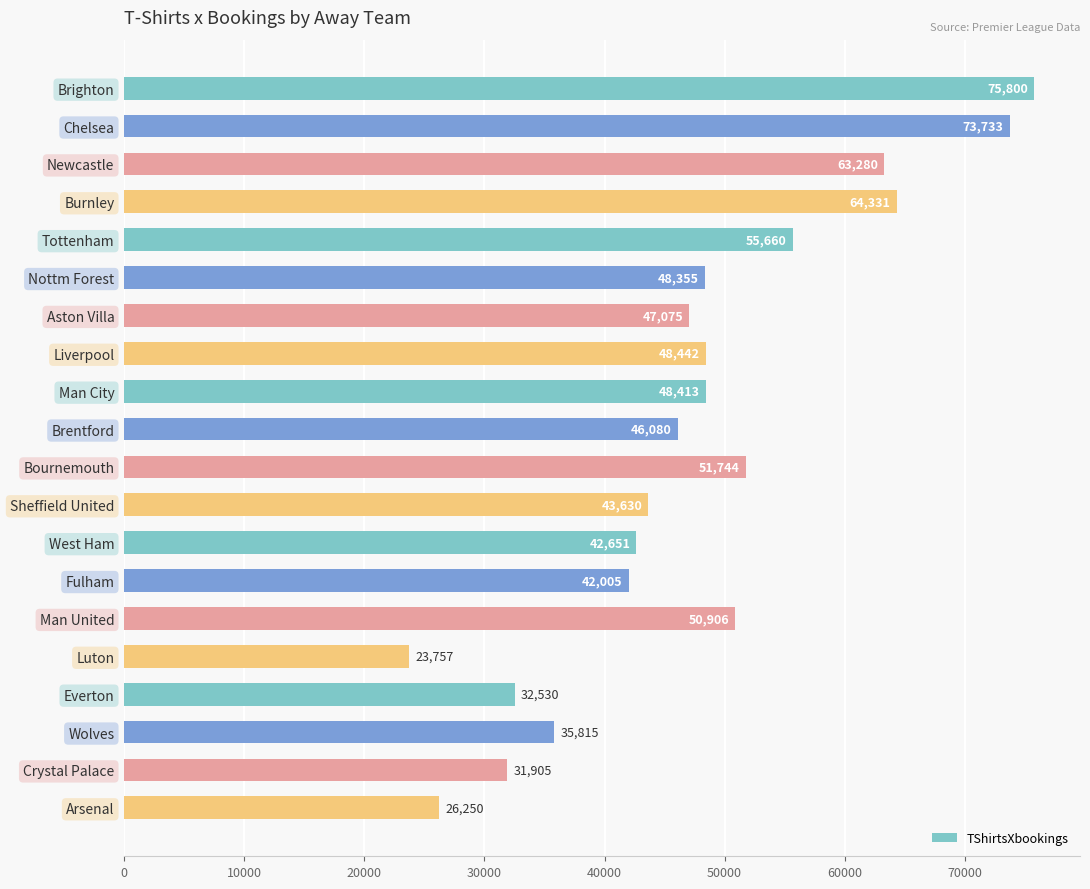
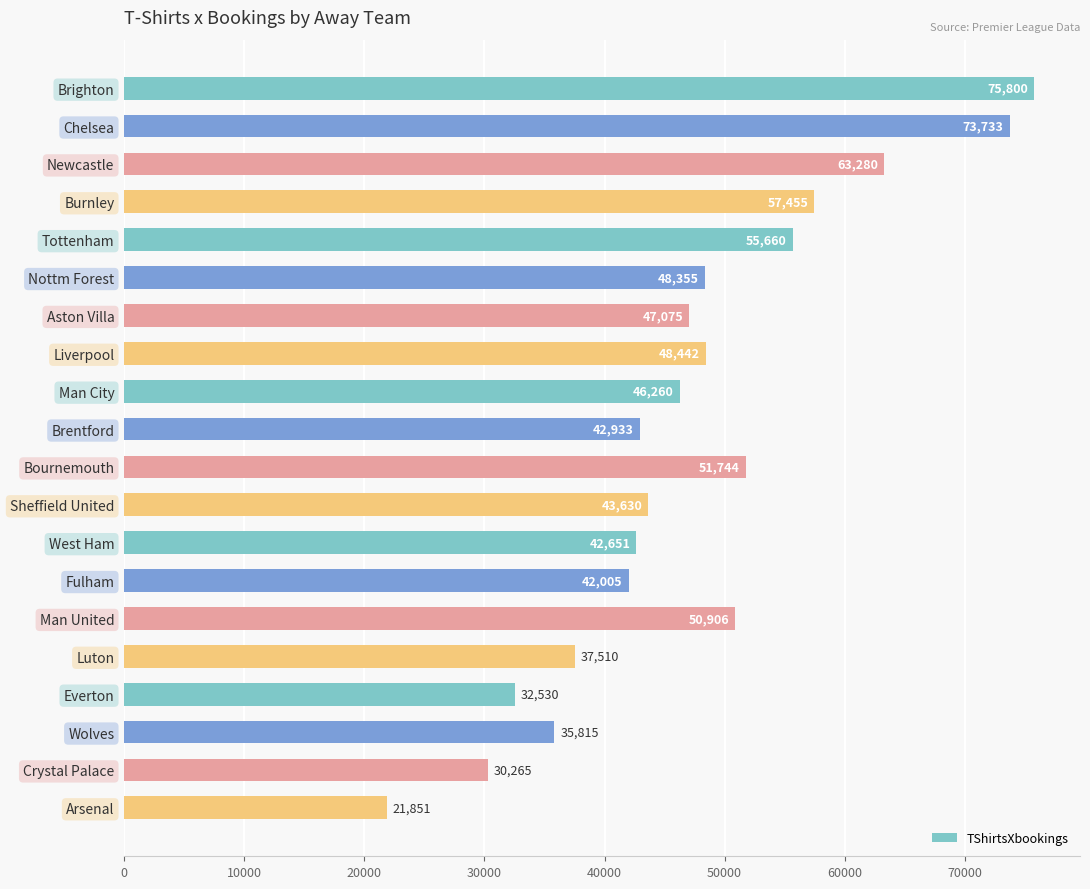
  {
    "Brighton": "75,800",
    "Chelsea": "73,733",
    "Newcastle": "63,280",
-   "Burnley": "64,331",
+   "Burnley": "57,455",
    "Tottenham": "55,660",
    "Nottm Forest": "48,355",
    "Aston Villa": "47,075",
    "Liverpool": "48,442",
-   "Man City": "48,413",
-   "Brentford": "46,080",
+   "Man City": "46,260",
+   "Brentford": "42,933",
    "Bournemouth": "51,744",
    "Sheffield United": "43,630",
    "West Ham": "42,651",
    "Fulham": "42,005",
    "Man United": "50,906",
-   "Luton": "23,757",
+   "Luton": "37,510",
    "Everton": "32,530",
    "Wolves": "35,815",
-   "Crystal Palace": "31,905",
-   "Arsenal": "26,250"
+   "Crystal Palace": "30,265",
+   "Arsenal": "21,851"
  }
